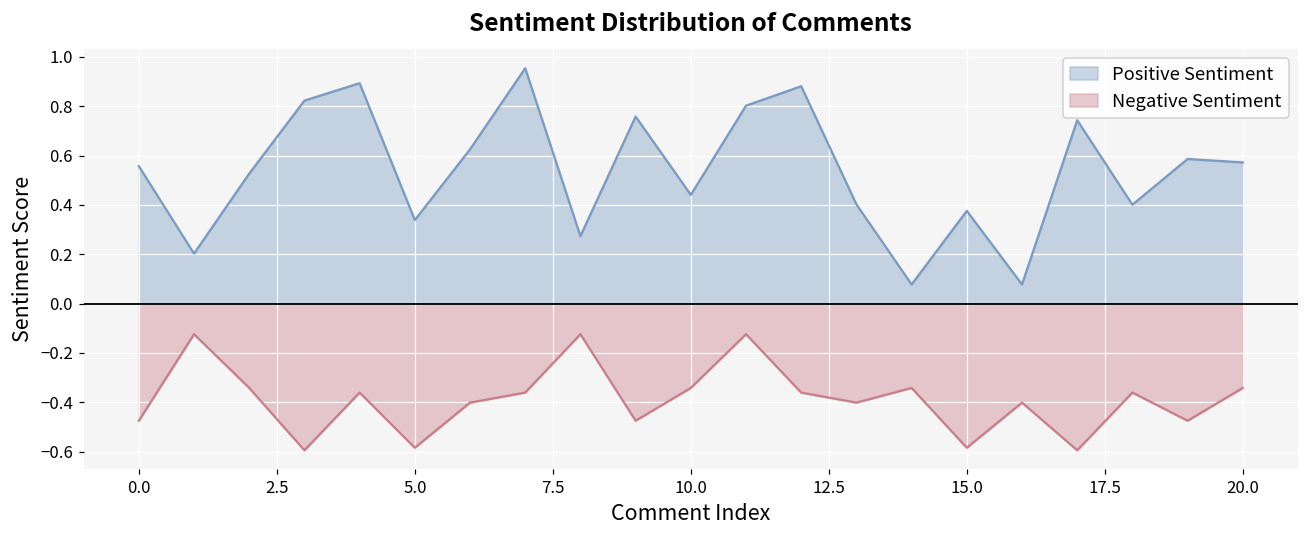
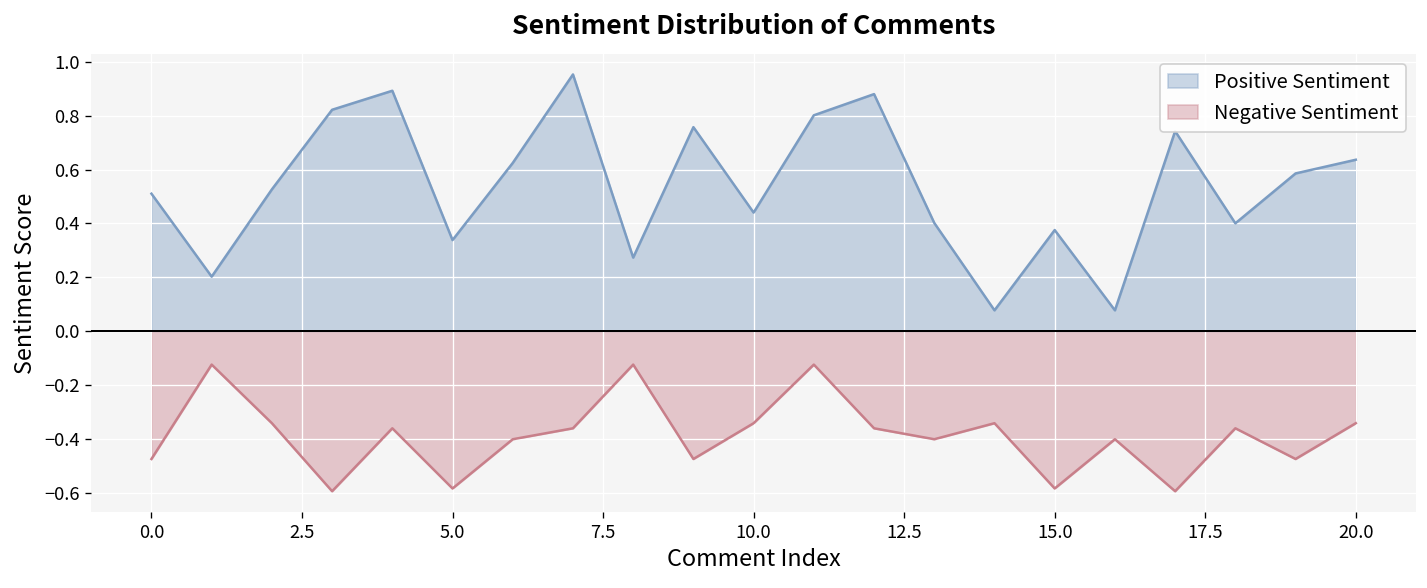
  {
    "Positive Sentiment": {
-     "0.0": 0.56,
+     "0.0": 0.51,
      "5.0": 0.34,
      "10.0": 0.44,
      "15.0": 0.38,
-     "20.0": 0.57
+     "20.0": 0.64
    }
  }
